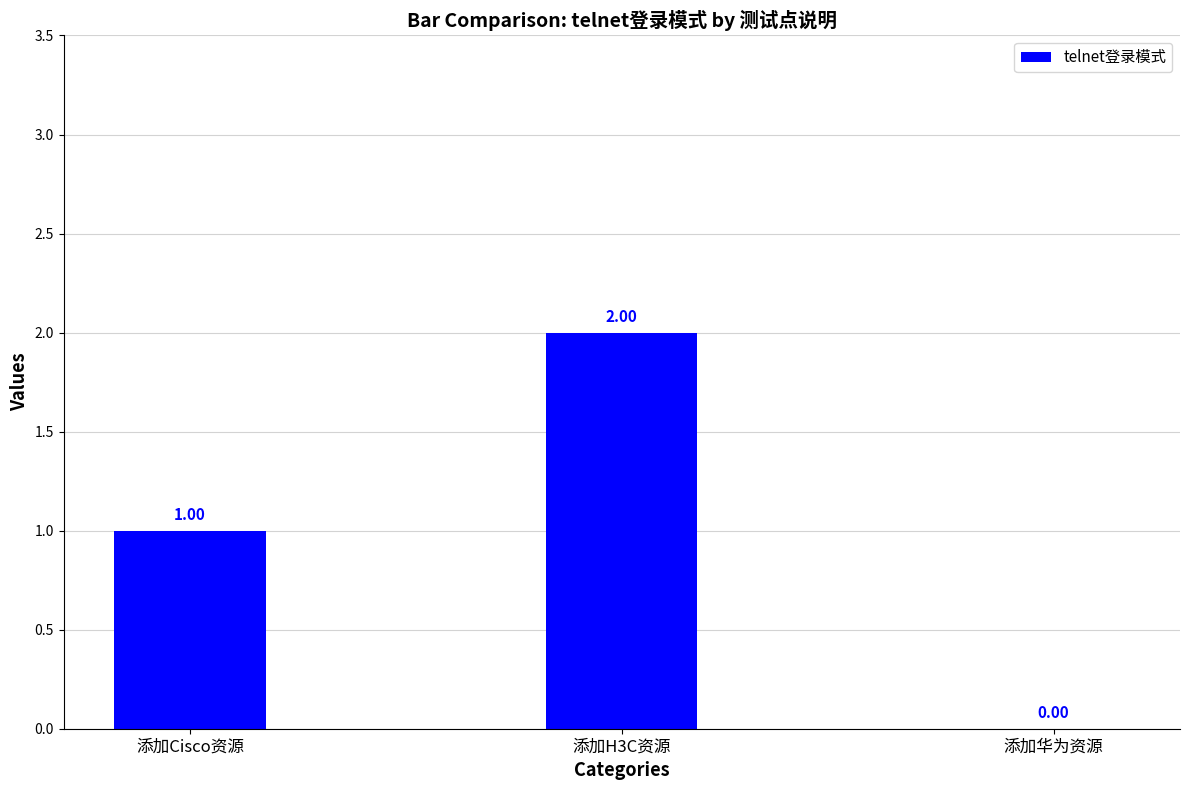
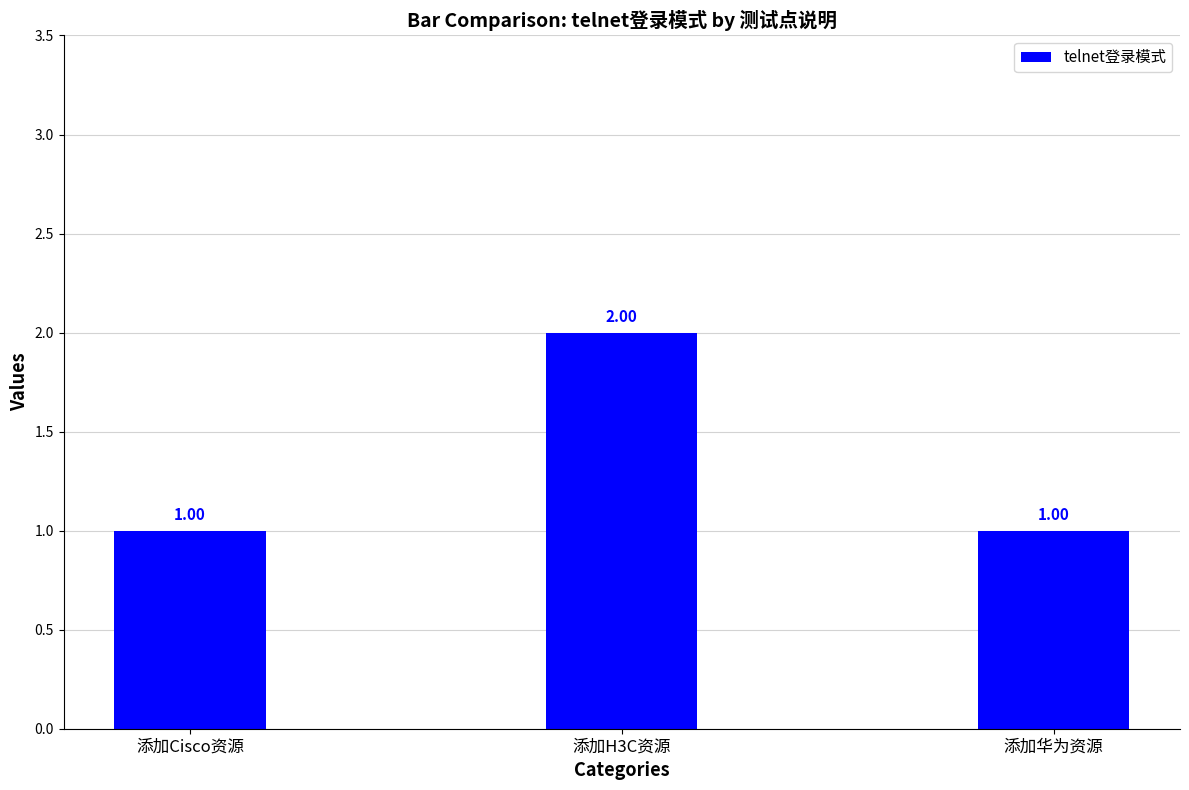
  {
    "添加Cisco资源": 1.00,
    "添加H3C资源": 2.00,
-   "添加华为资源": 0.00
+   "添加华为资源": 1.00
  }
